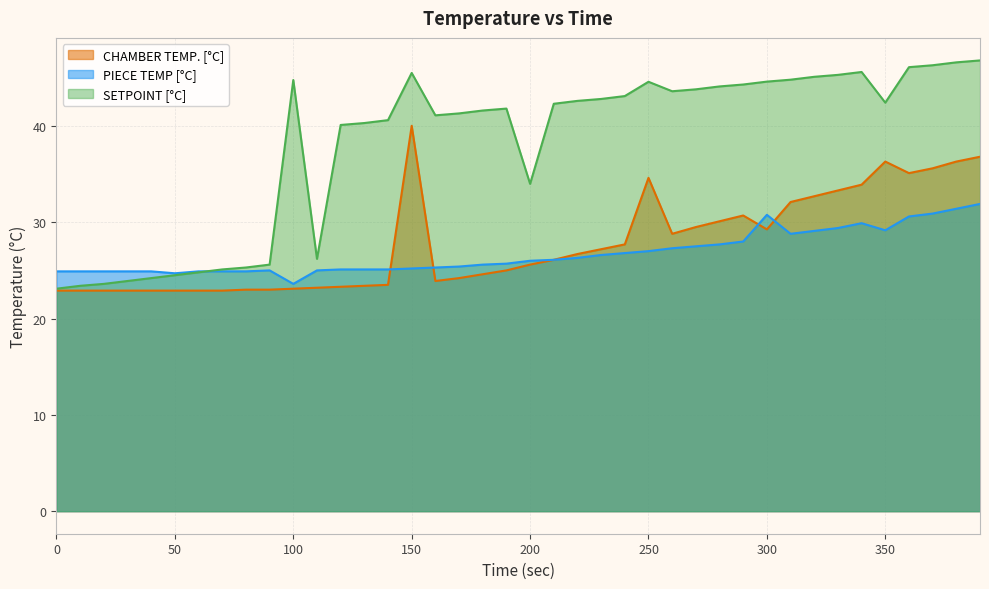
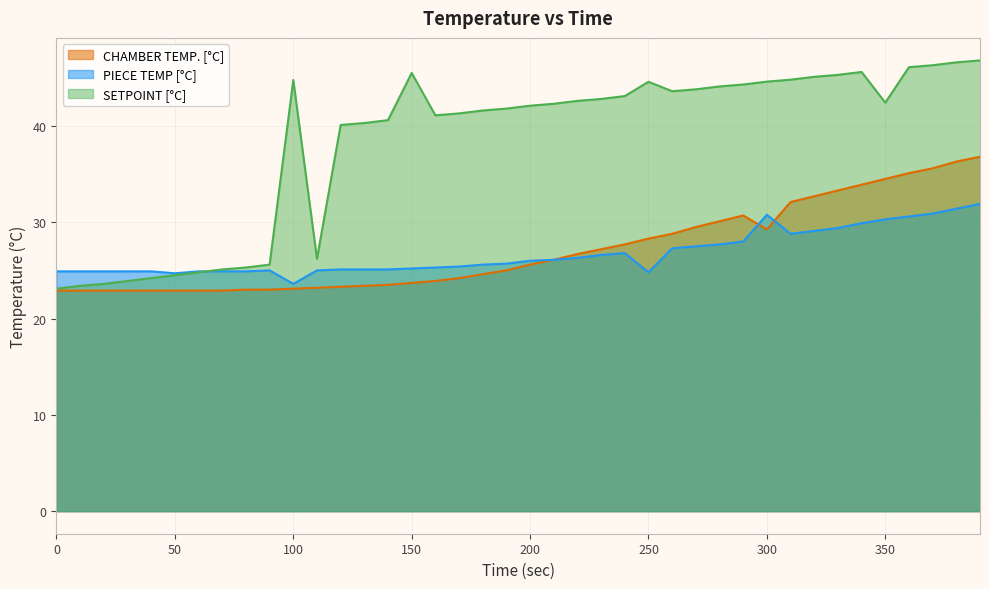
  {
    "CHAMBER TEMP. [°C]": {
      "50": 23,
      "100": 23,
-     "150": 40,
+     "150": 24,
      "200": 26,
-     "250": 35,
+     "250": 28,
      "300": 29,
-     "350": 36
+     "350": 35
    },
    "PIECE TEMP [°C]": {
      "0": 25,
      "100": 24,
      "150": 25,
      "200": 26,
-     "250": 27,
+     "250": 25,
      "300": 31,
-     "350": 29
+     "350": 30
    },
    "SETPOINT [°C]": {
      "100": 45,
      "150": 46,
-     "200": 34,
+     "200": 42,
      "250": 45,
      "300": 45,
      "350": 42
    }
  }
